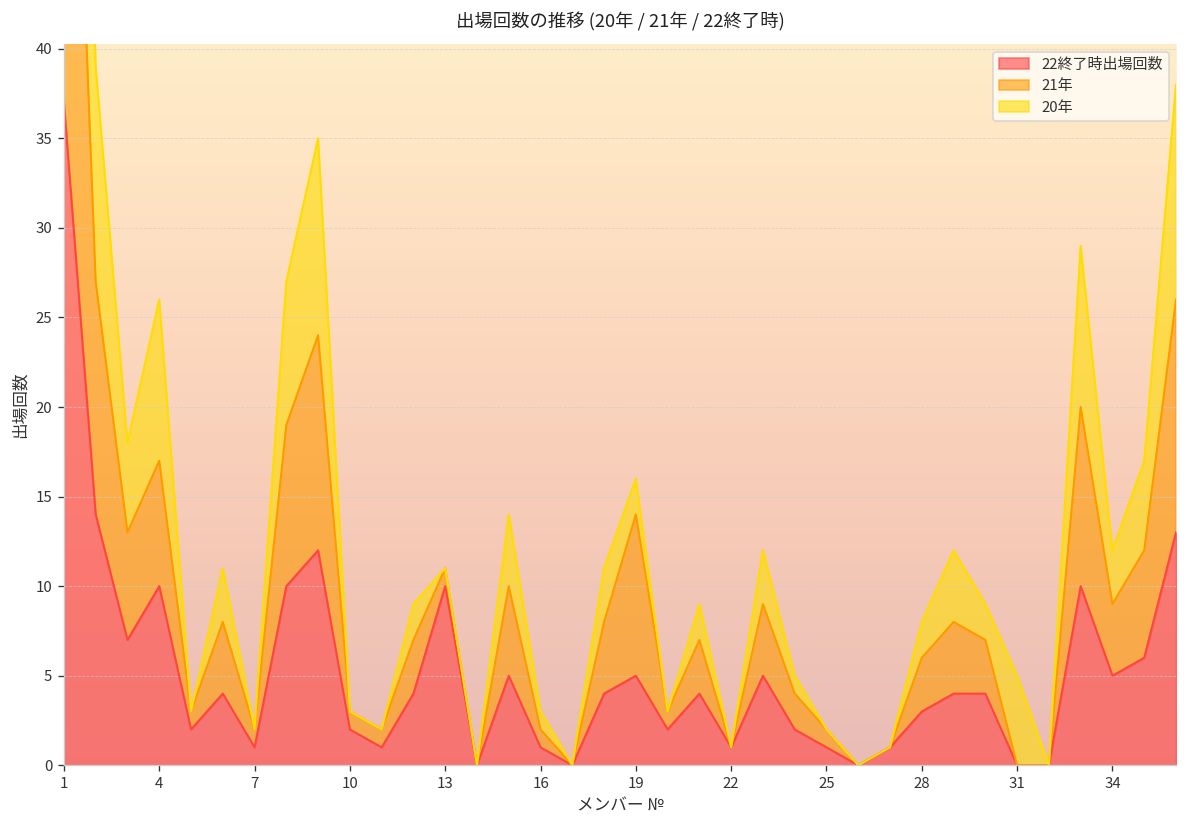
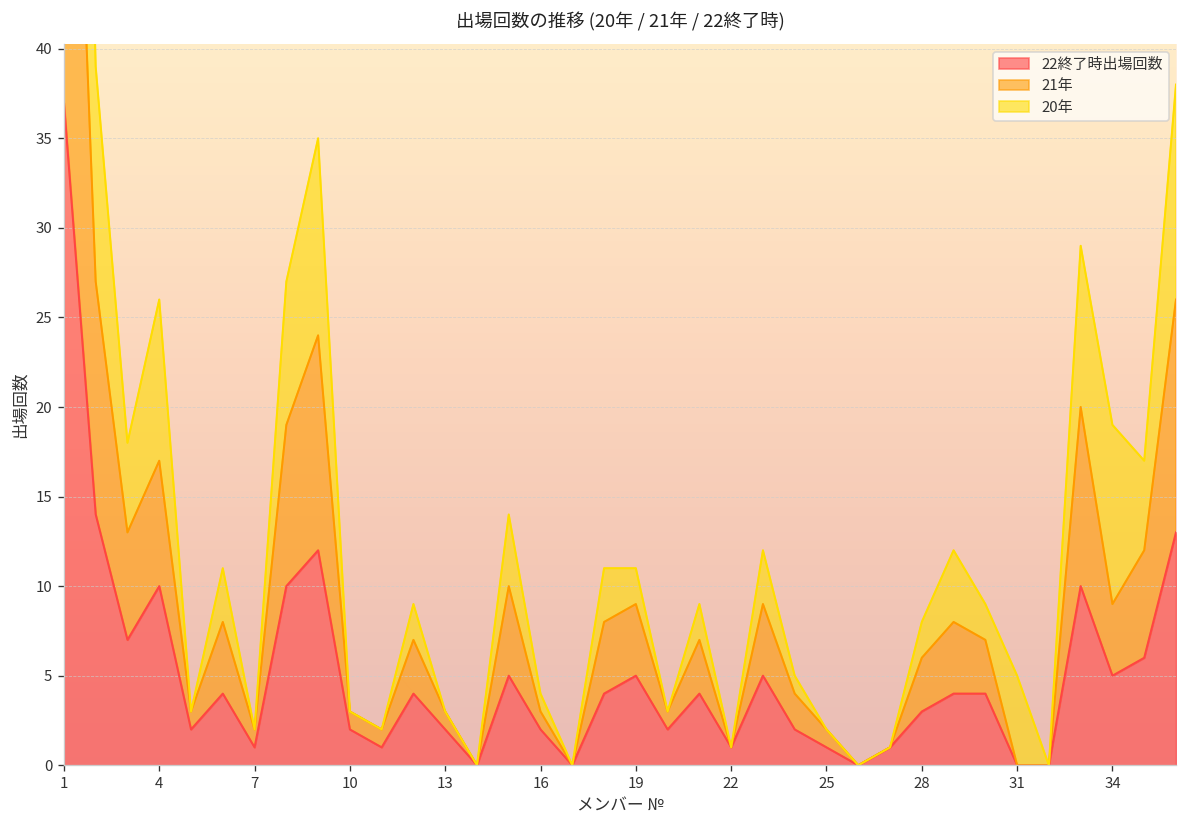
  {
    "22終了時出場回数": {
      "1": 37,
      "4": 10,
      "7": 1,
      "10": 2,
-     "13": 10,
-     "16": 1,
+     "13": 2,
+     "16": 2,
      "19": 5,
      "25": 1,
      "28": 3,
      "34": 5
    },
    "21年": {
      "4": 7,
      "16": 1,
-     "19": 9,
+     "19": 4,
      "28": 3,
      "34": 4
    },
    "20年": {
      "4": 9,
      "16": 1,
      "19": 2,
      "28": 2,
      "31": 5,
-     "34": 3
+     "34": 10
    }
  }
